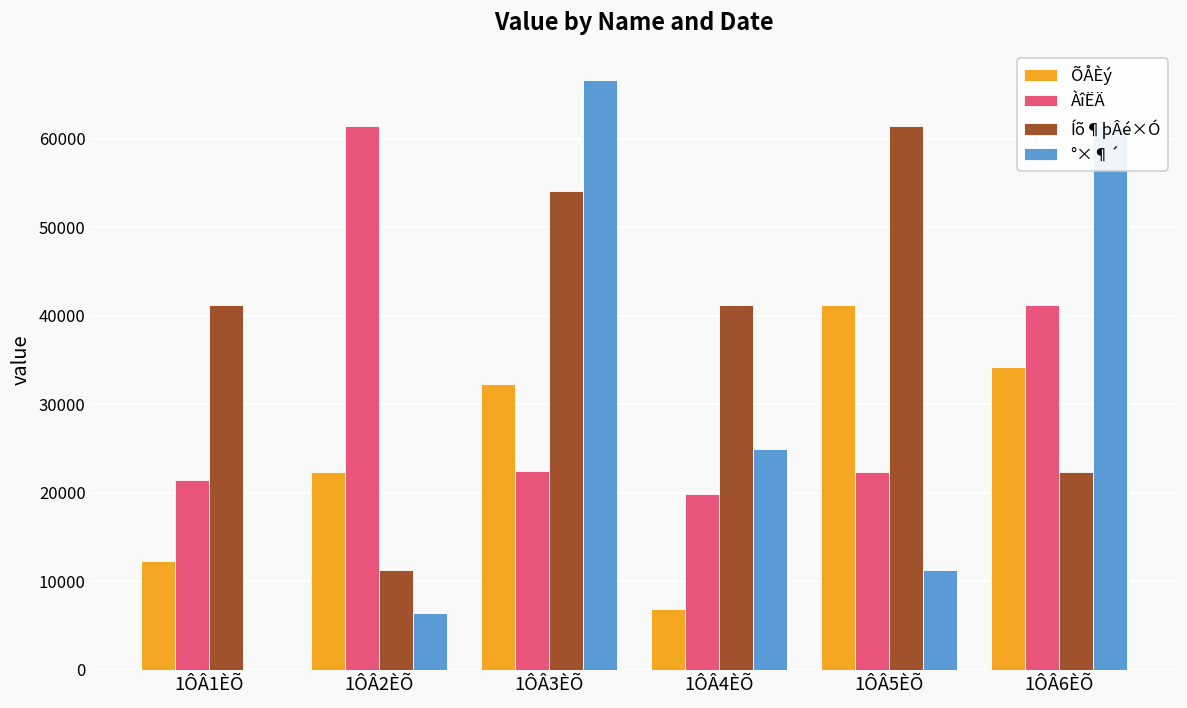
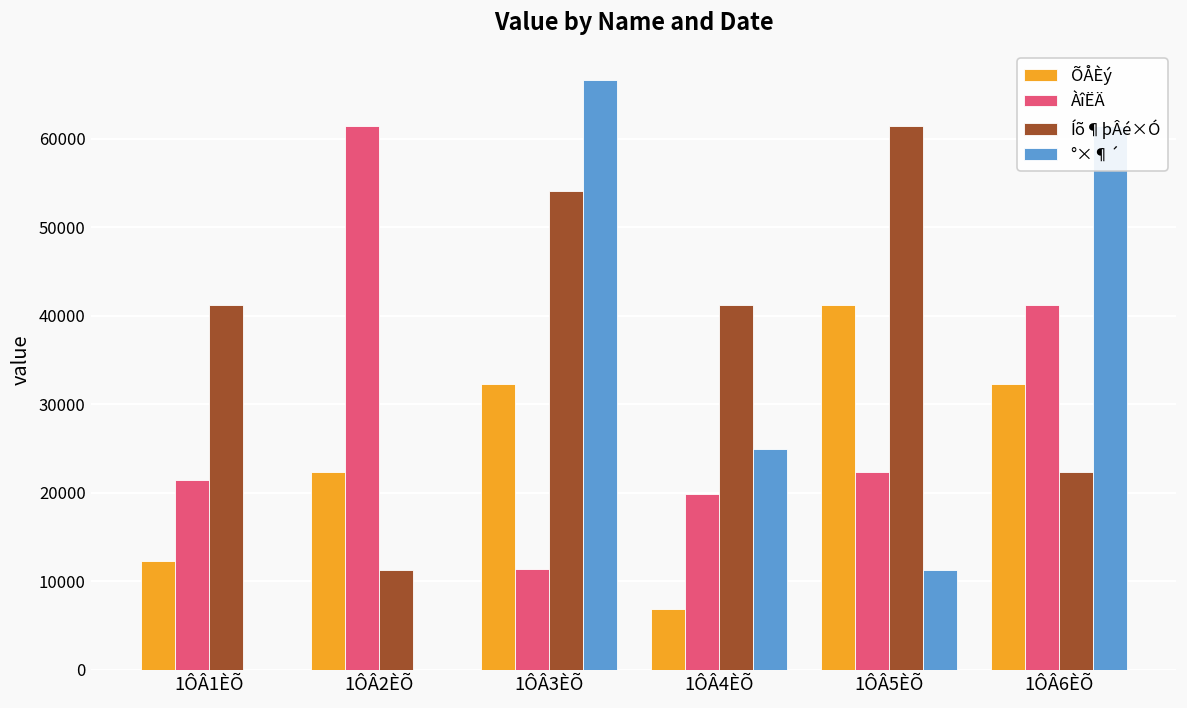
  {
    "ÕÅÈý": {
      "1ÔÂ1ÈÕ": 12000,
      "1ÔÂ2ÈÕ": 22000,
      "1ÔÂ3ÈÕ": 32000,
      "1ÔÂ4ÈÕ": 7000,
      "1ÔÂ5ÈÕ": 41000,
-     "1ÔÂ6ÈÕ": 34000
+     "1ÔÂ6ÈÕ": 32000
    },
    "ÀîËÄ": {
      "1ÔÂ1ÈÕ": 21000,
      "1ÔÂ2ÈÕ": 61000,
-     "1ÔÂ3ÈÕ": 22000,
+     "1ÔÂ3ÈÕ": 11000,
      "1ÔÂ4ÈÕ": 20000,
      "1ÔÂ5ÈÕ": 22000,
      "1ÔÂ6ÈÕ": 41000
    },
    "Íõ¶þÂé×Ó": {
      "1ÔÂ1ÈÕ": 41000,
      "1ÔÂ2ÈÕ": 11000,
      "1ÔÂ3ÈÕ": 54000,
      "1ÔÂ4ÈÕ": 41000,
      "1ÔÂ5ÈÕ": 61000,
      "1ÔÂ6ÈÕ": 22000
    },
    "°×¶´": {
      "1ÔÂ1ÈÕ": 0,
-     "1ÔÂ2ÈÕ": 6000,
+     "1ÔÂ2ÈÕ": 0,
      "1ÔÂ3ÈÕ": 67000,
      "1ÔÂ4ÈÕ": 25000,
      "1ÔÂ5ÈÕ": 11000
    }
  }
